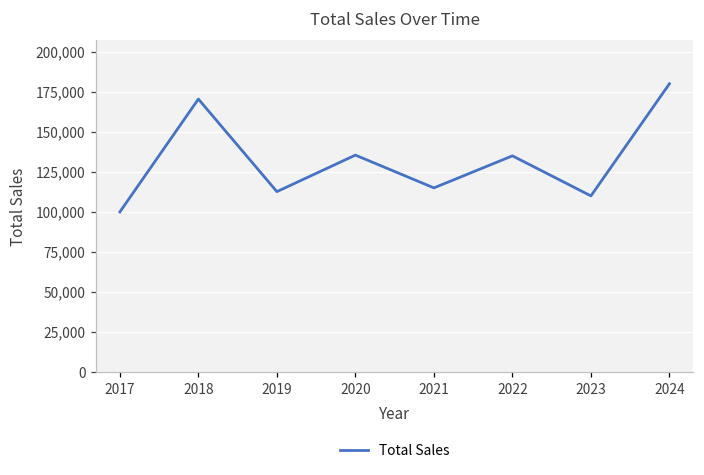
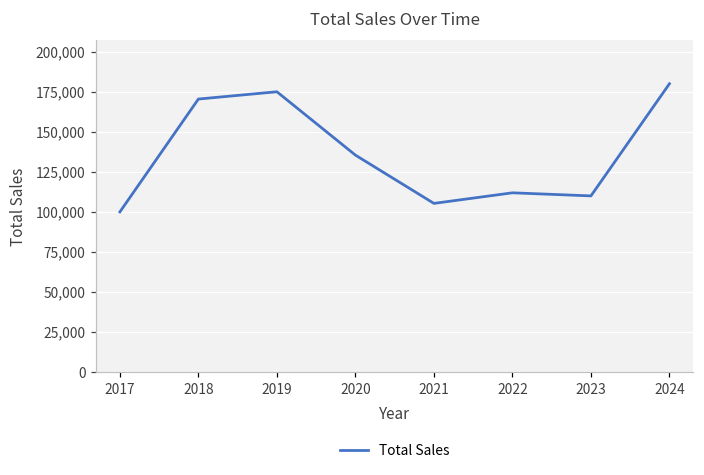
  {
    "2017": "100,000",
    "2018": "170,000",
-   "2019": "113,000",
+   "2019": "175,000",
    "2020": "135,000",
-   "2021": "115,000",
-   "2022": "135,000",
+   "2021": "105,000",
+   "2022": "112,000",
    "2023": "110,000",
    "2024": "180,000"
  }
